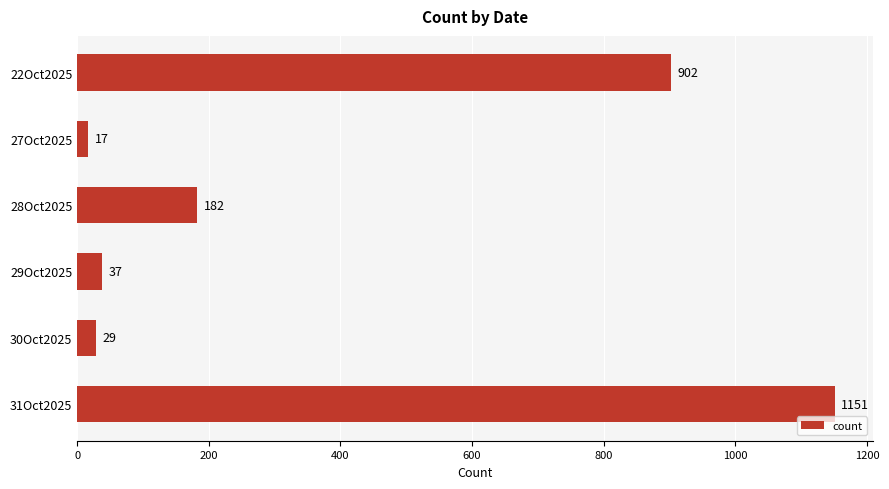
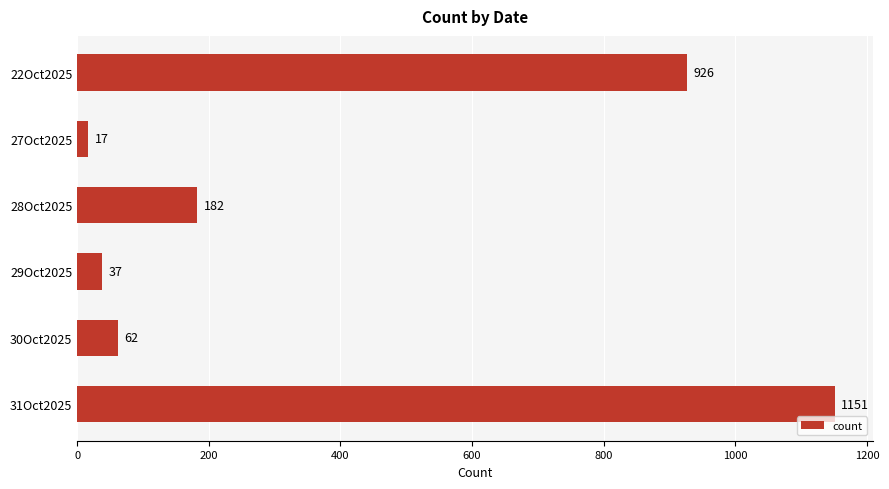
  {
-   "22Oct2025": 902,
+   "22Oct2025": 926,
    "27Oct2025": 17,
    "28Oct2025": 182,
    "29Oct2025": 37,
-   "30Oct2025": 29,
+   "30Oct2025": 62,
    "31Oct2025": 1151
  }
